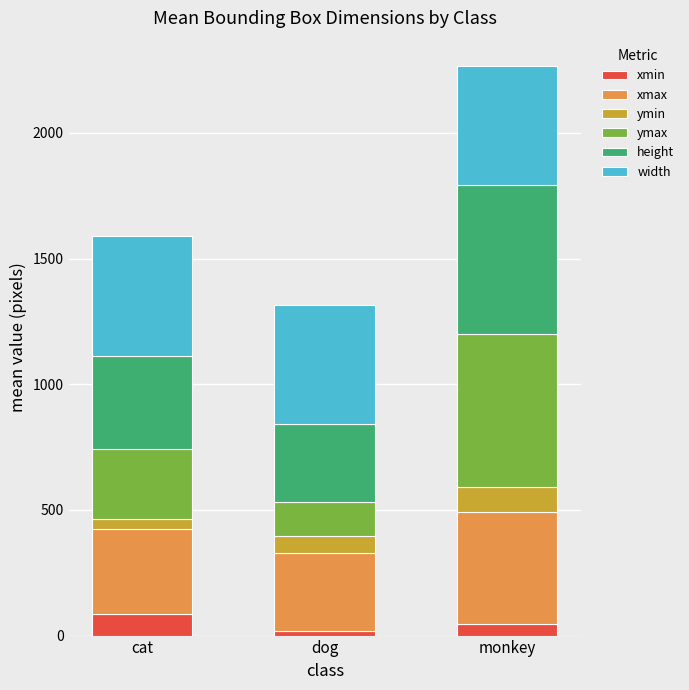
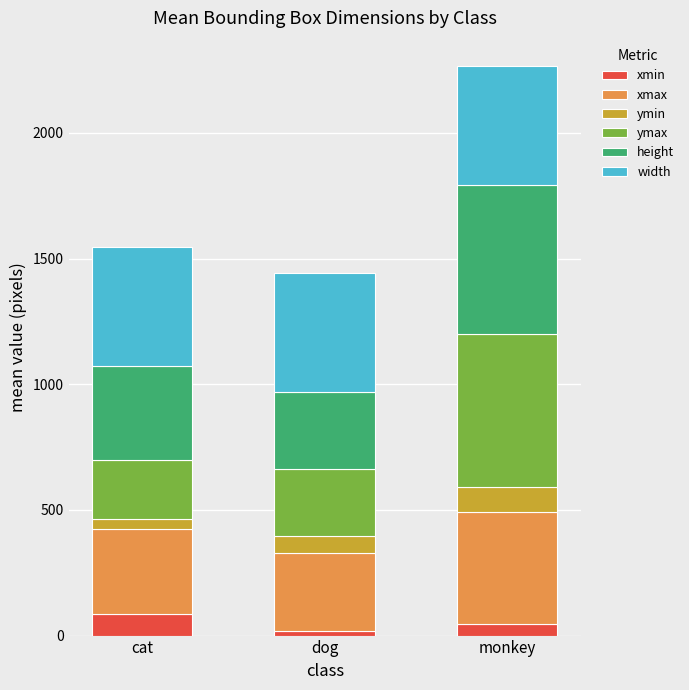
  {
    "xmin": {
      "cat": 80,
      "dog": 20,
      "monkey": 50
    },
    "ymax": {
-     "cat": 280,
-     "dog": 140,
+     "cat": 240,
+     "dog": 270,
      "monkey": 610
    },
    "height": {
      "cat": 370,
      "dog": 310,
      "monkey": 590
    },
    "width": {
      "cat": 470,
      "dog": 470,
      "monkey": 470
    }
  }
